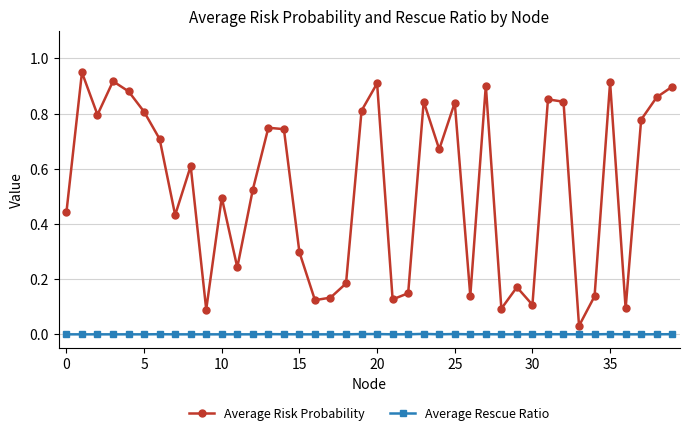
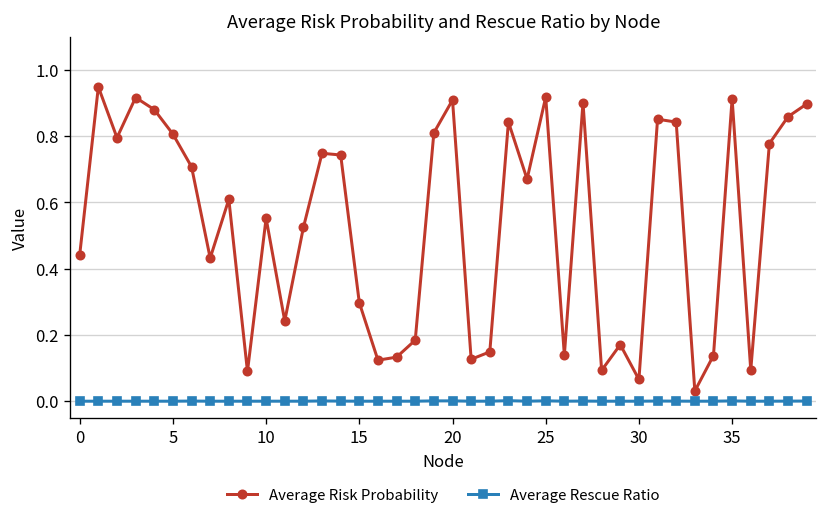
  {
    "Average Risk Probability": {
      "0": 0.44,
      "5": 0.81,
-     "10": 0.50,
+     "10": 0.55,
      "15": 0.30,
      "20": 0.91,
-     "25": 0.84,
-     "30": 0.11,
+     "25": 0.92,
+     "30": 0.07,
      "35": 0.91
    },
    "Average Rescue Ratio": {
      "0": 0.00,
      "5": 0.00,
      "10": 0.00,
      "15": 0.00,
      "20": 0.00,
      "25": 0.00,
      "30": 0.00,
      "35": 0.00
    }
  }
